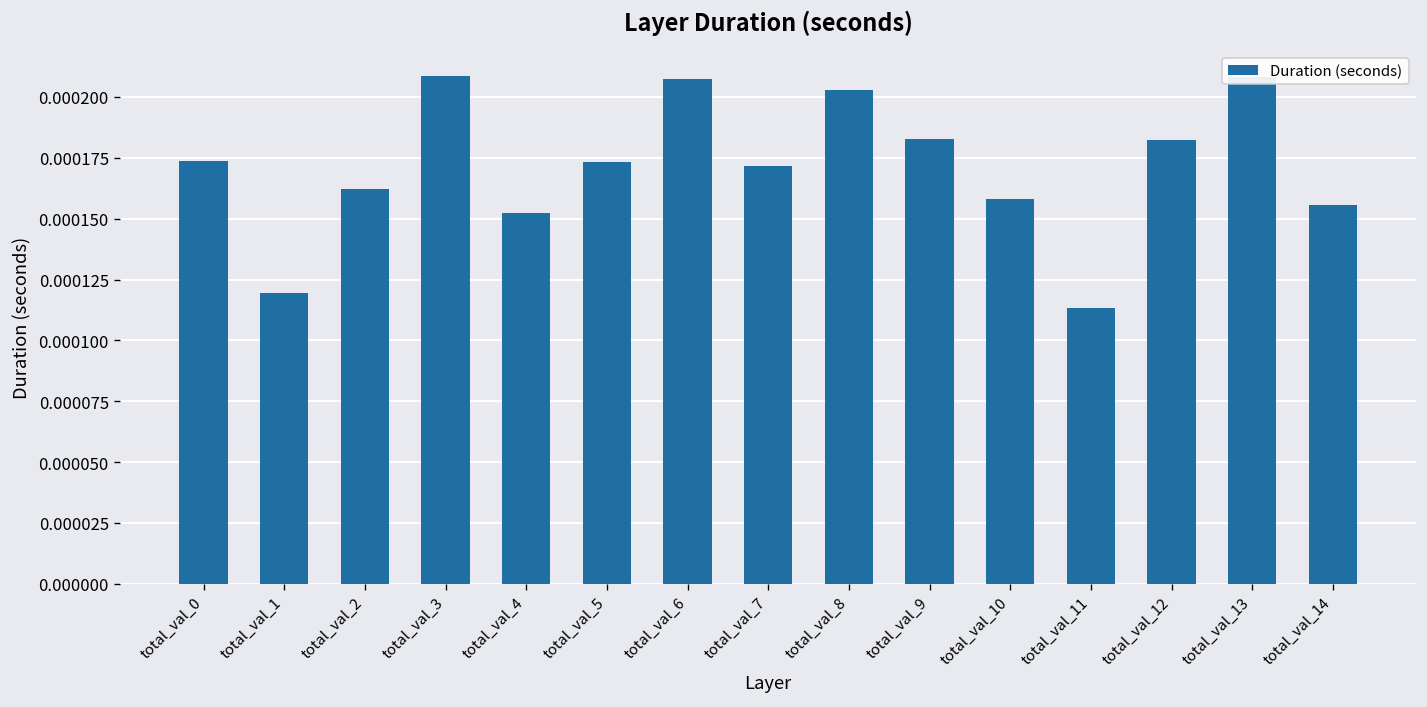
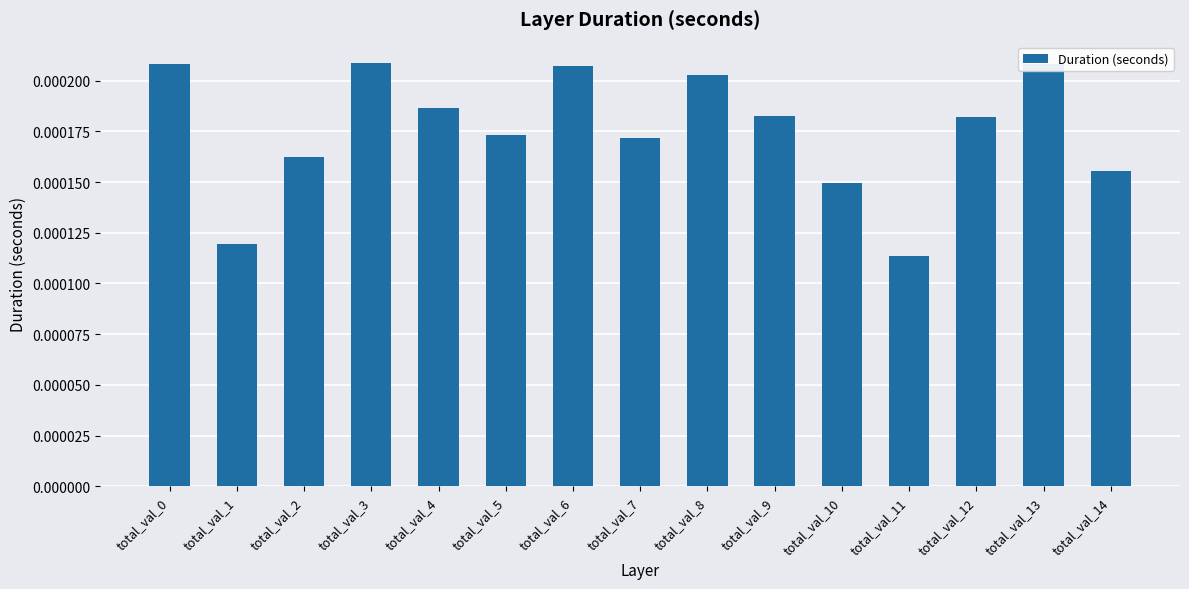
  {
-   "total_val_0": 0.000174,
+   "total_val_0": 0.000208,
    "total_val_1": 0.000120,
    "total_val_2": 0.000162,
    "total_val_3": 0.000209,
-   "total_val_4": 0.000153,
+   "total_val_4": 0.000187,
    "total_val_5": 0.000173,
    "total_val_6": 0.000207,
    "total_val_7": 0.000172,
    "total_val_8": 0.000203,
    "total_val_9": 0.000183,
-   "total_val_10": 0.000158,
+   "total_val_10": 0.000149,
    "total_val_11": 0.000113,
    "total_val_12": 0.000182,
    "total_val_14": 0.000156
  }
